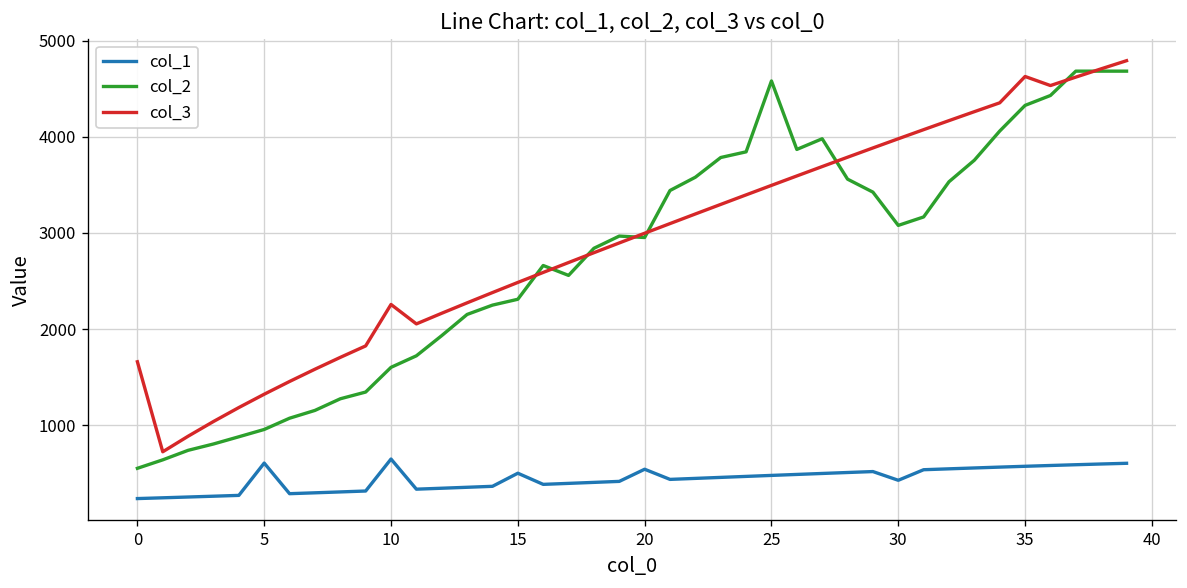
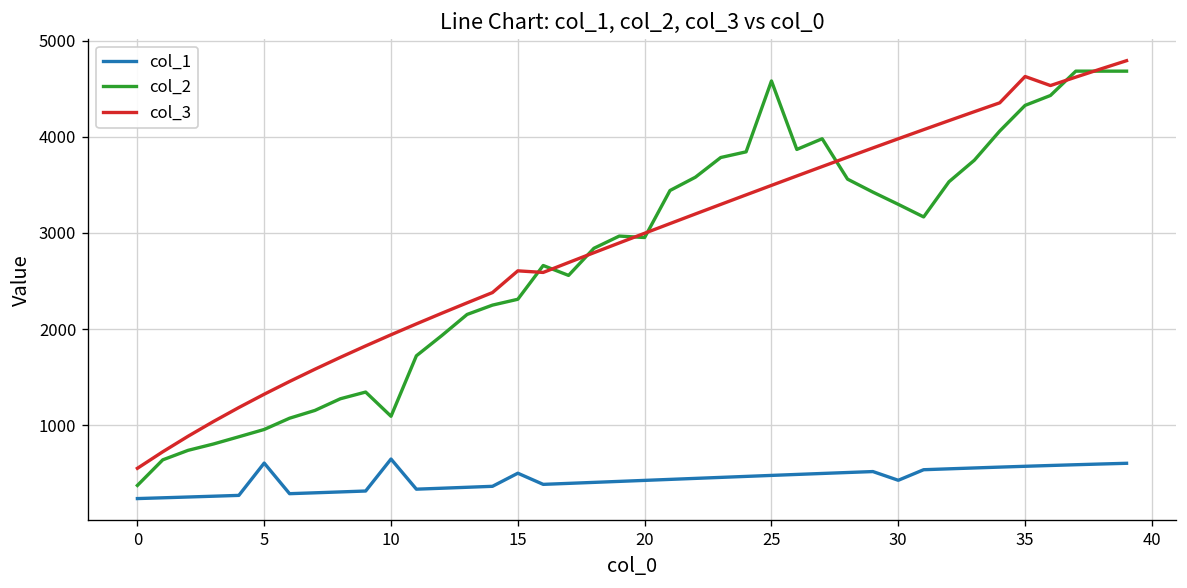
  {
    "col_1": {
      "0": 200,
      "5": 600,
      "10": 600,
      "15": 500,
-     "20": 500,
+     "20": 400,
      "25": 500,
      "30": 400,
      "35": 600
    },
    "col_2": {
-     "0": 600,
+     "0": 400,
      "5": 1000,
-     "10": 1600,
+     "10": 1100,
      "15": 2300,
      "20": 3000,
      "25": 4600,
-     "30": 3100,
+     "30": 3300,
      "35": 4300
    },
    "col_3": {
-     "0": 1700,
+     "0": 600,
      "5": 1300,
-     "10": 2300,
-     "15": 2500,
+     "10": 1900,
+     "15": 2600,
      "20": 3000,
      "25": 3500,
      "30": 4000,
      "35": 4600
    }
  }
